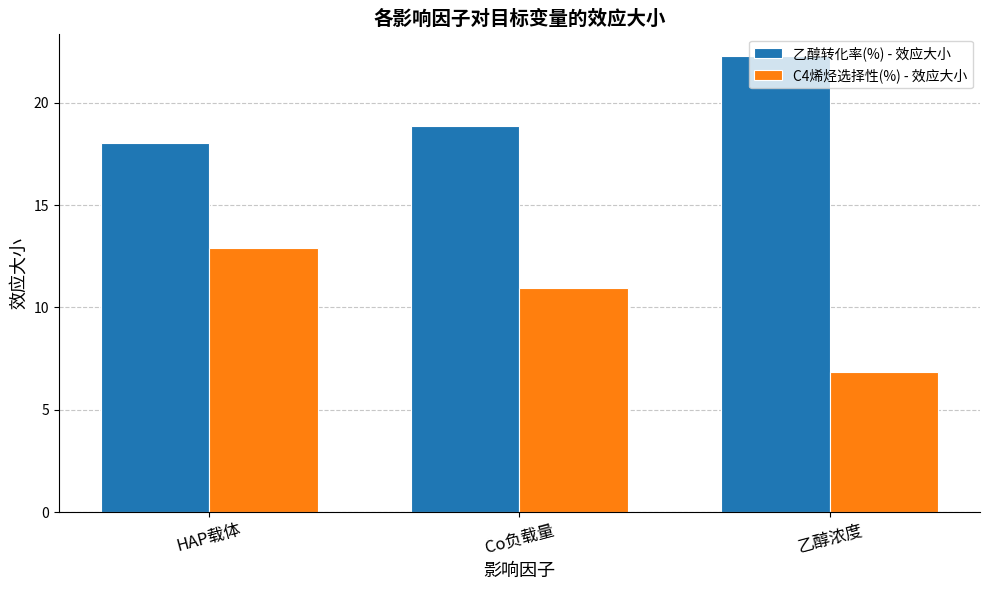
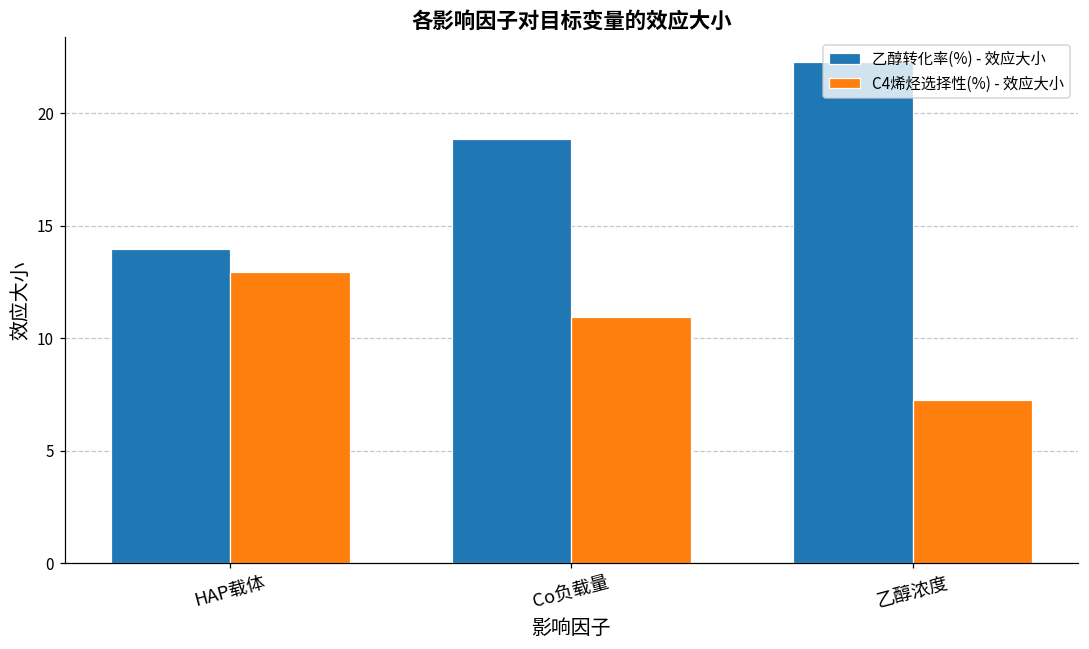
  {
    "乙醇转化率(%) - 效应大小": {
-     "HAP载体": 18.1,
+     "HAP载体": 14.0,
      "Co负载量": 18.9
    },
    "C4烯烃选择性(%) - 效应大小": {
      "HAP载体": 12.9,
      "Co负载量": 11.0,
-     "乙醇浓度": 6.8
+     "乙醇浓度": 7.3
    }
  }
